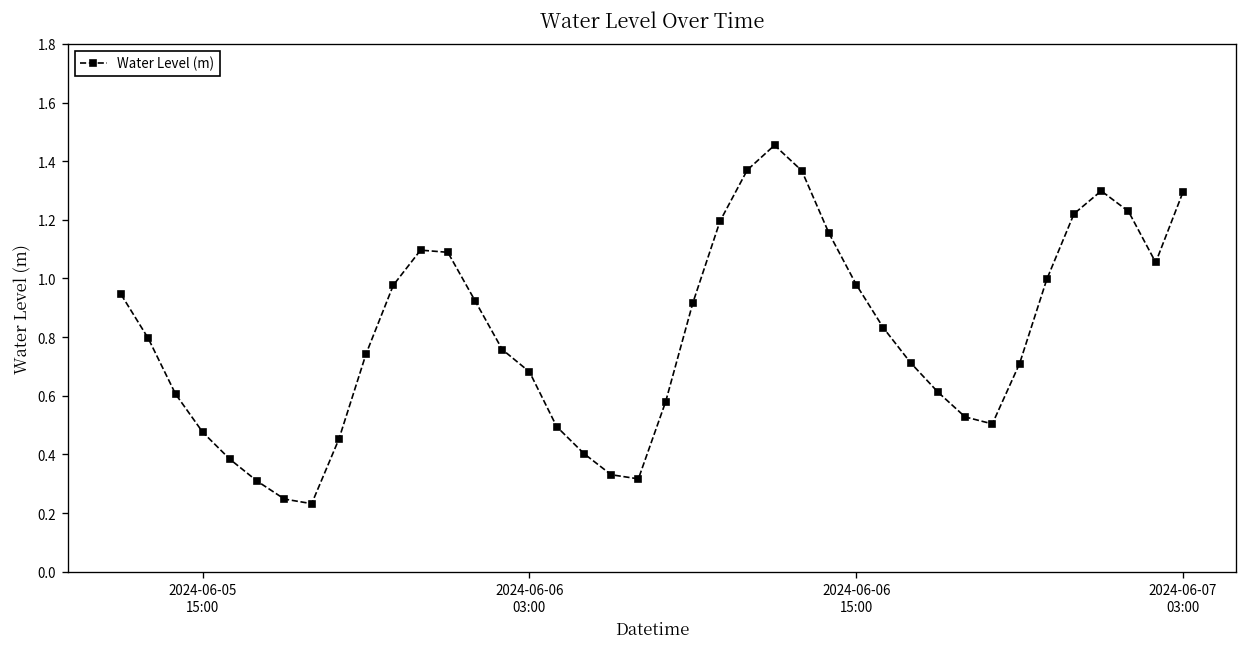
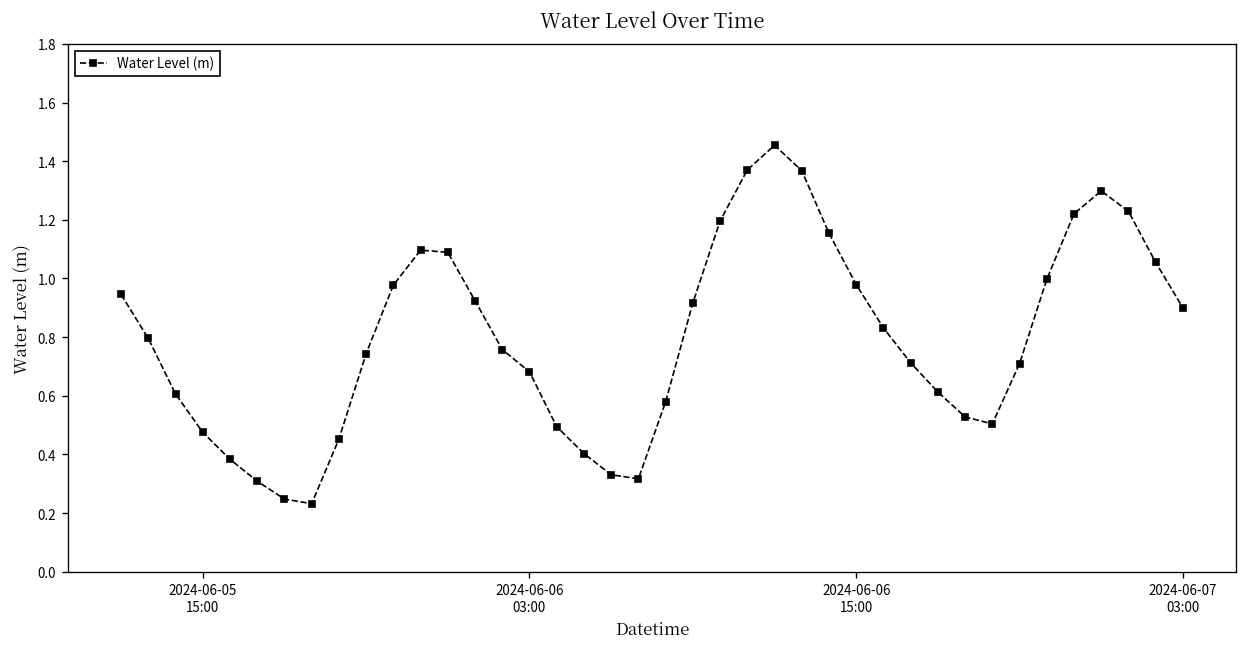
  {
    "2024-06-05 15:00": 0.48,
    "2024-06-06 03:00": 0.68,
    "2024-06-06 15:00": 0.98,
-   "2024-06-07 03:00": 1.29
+   "2024-06-07 03:00": 0.90
  }
